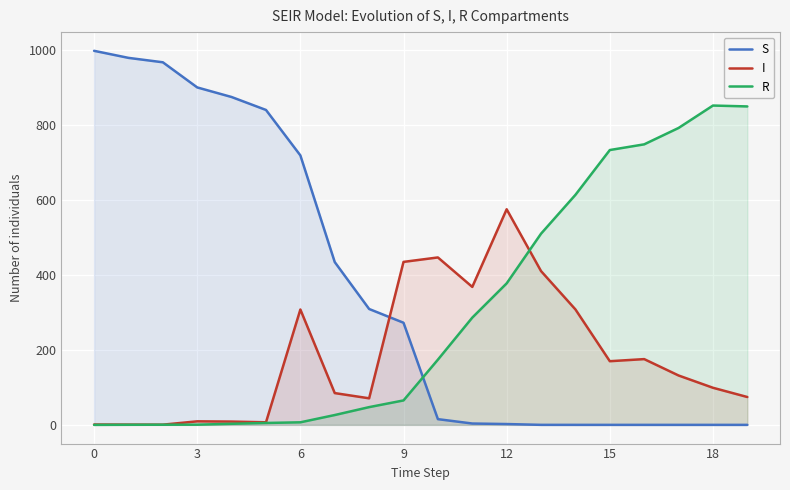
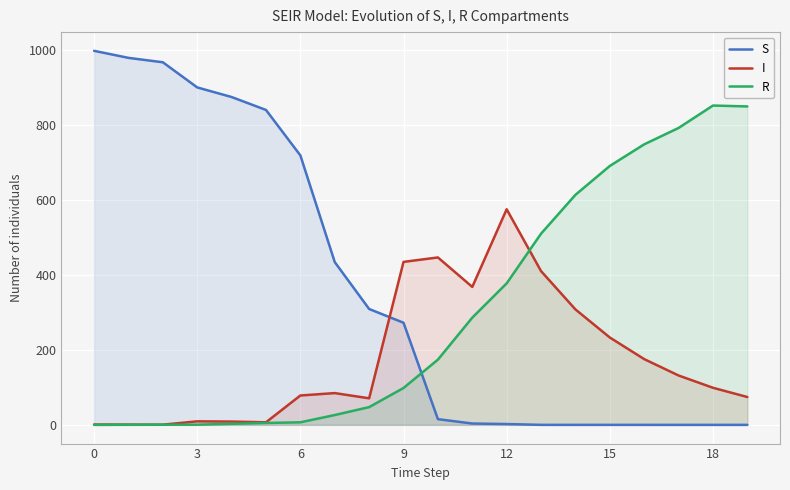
  {
    "S": {
      "0": 1000,
      "3": 900,
      "6": 720,
      "9": 270,
      "12": 0,
      "15": 0,
      "18": 0
    },
    "I": {
      "3": 10,
-     "6": 310,
+     "6": 80,
      "9": 440,
      "12": 580,
-     "15": 170,
+     "15": 230,
      "18": 100
    },
    "R": {
      "3": 0,
      "6": 10,
-     "9": 70,
+     "9": 100,
      "12": 380,
-     "15": 730,
+     "15": 690,
      "18": 850
    }
  }
